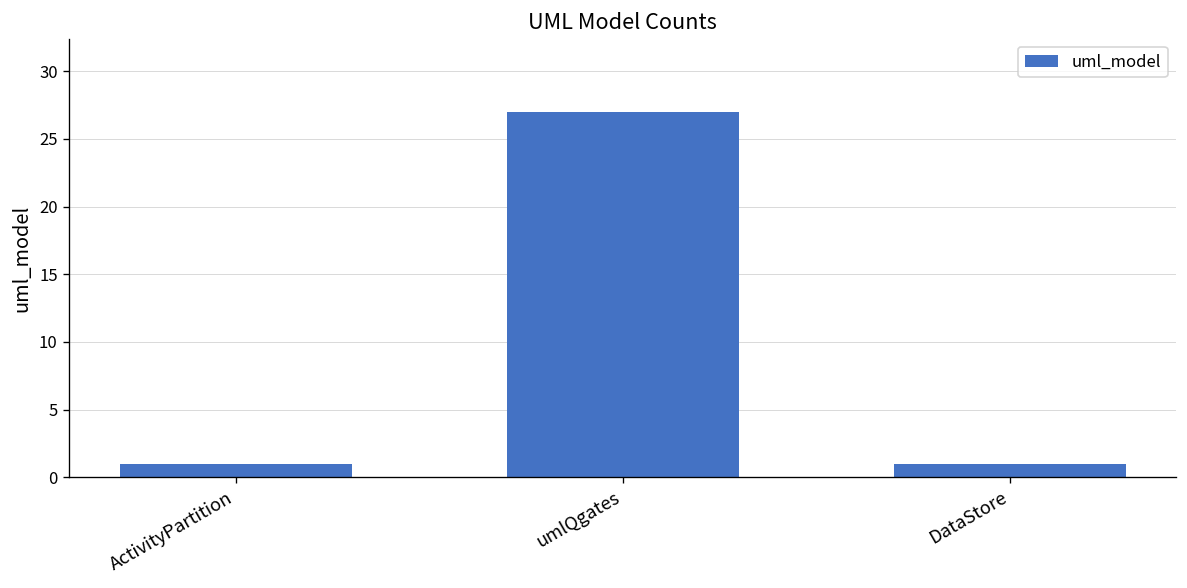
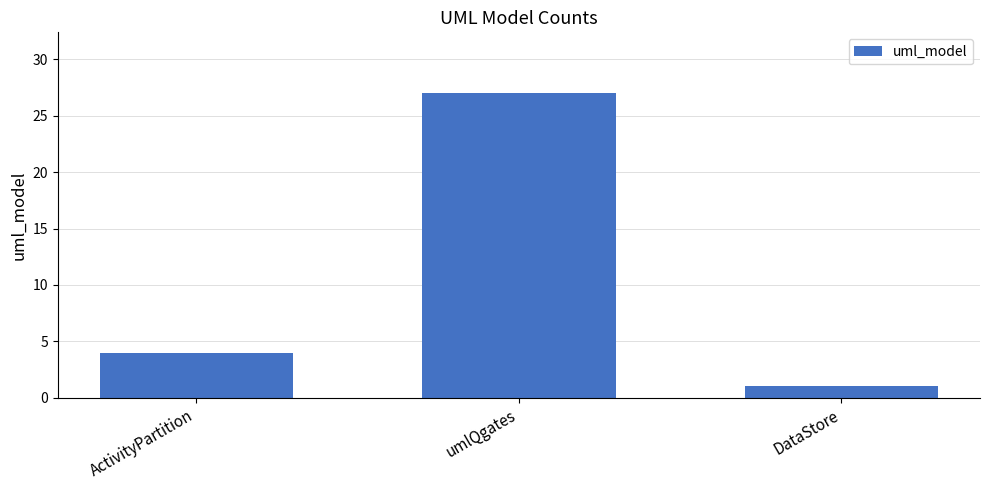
  {
-   "ActivityPartition": 1,
+   "ActivityPartition": 4,
    "umlQgates": 27,
    "DataStore": 1
  }
